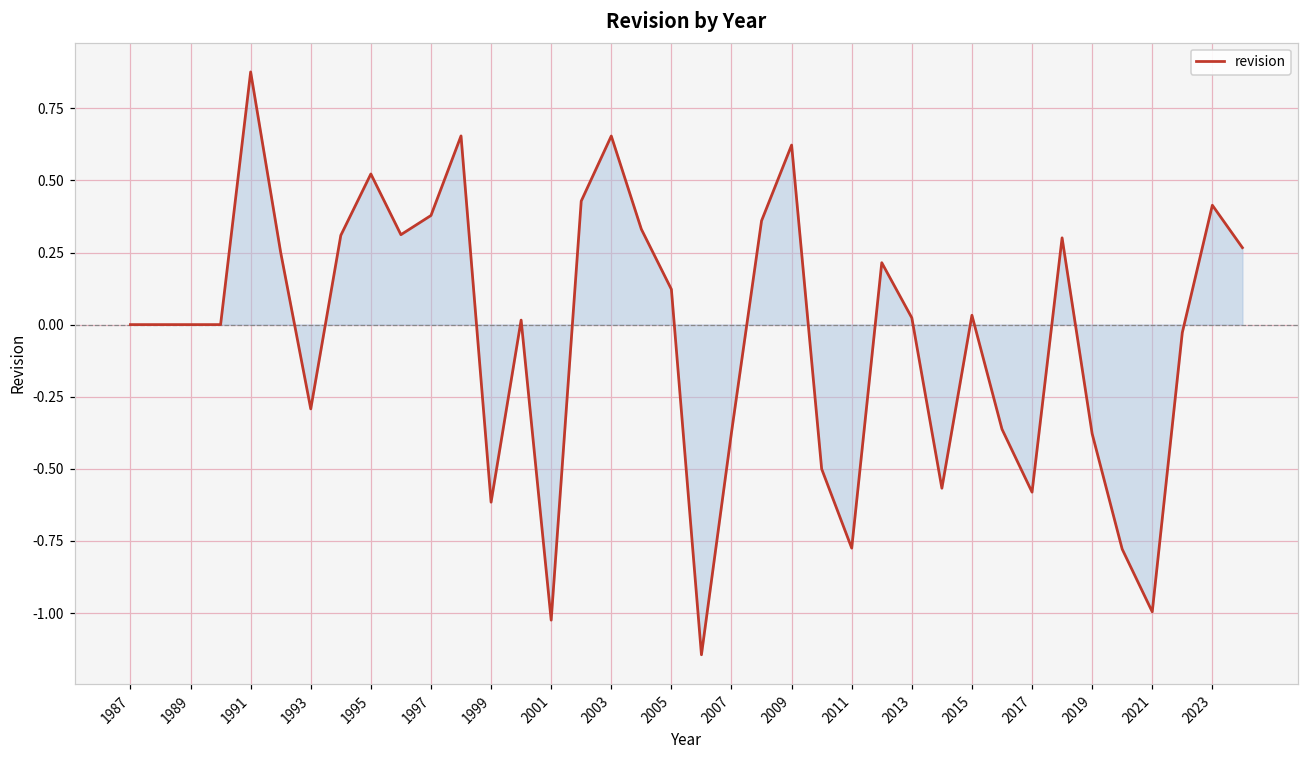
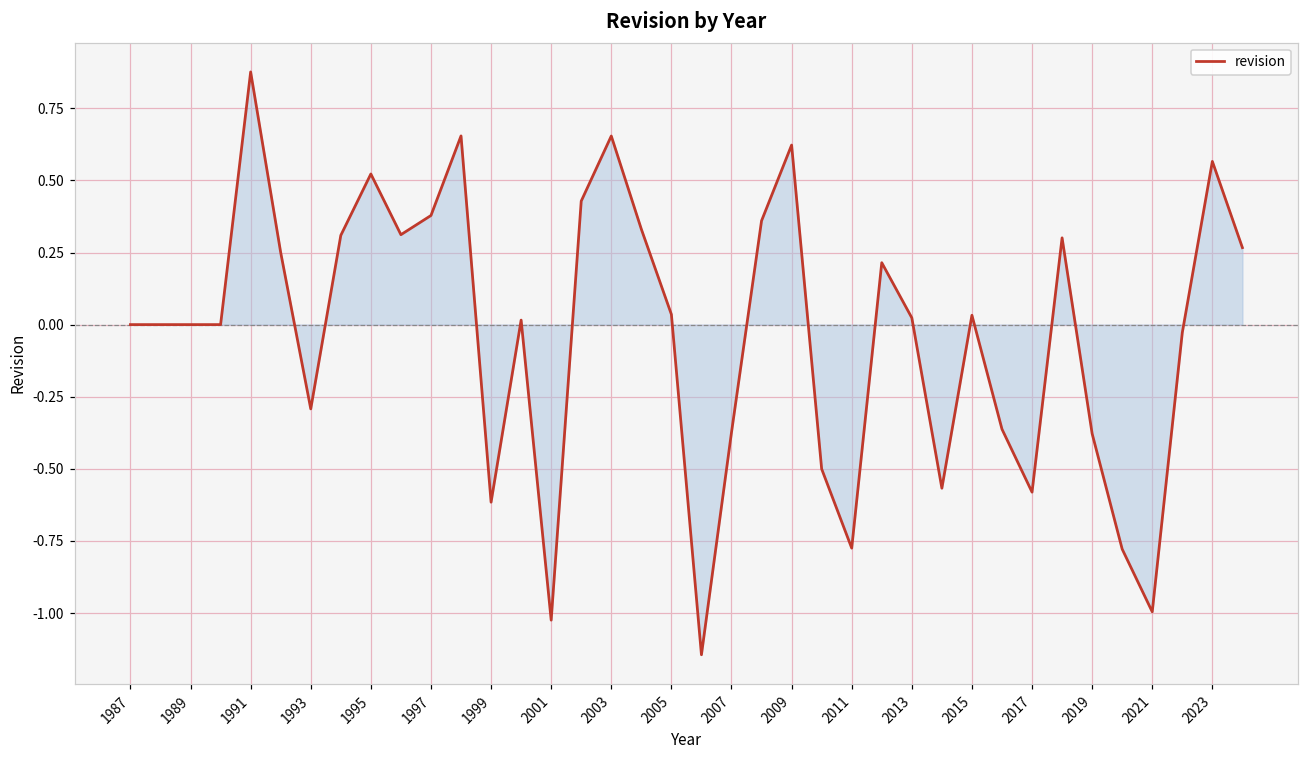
  {
    "revision": {
      "1993": -0.29,
      "1999": -0.62,
      "2001": -1.02,
-     "2005": 0.12,
+     "2005": 0.04,
      "2007": -0.37,
      "2011": -0.78,
      "2017": -0.58,
      "2019": -0.38,
      "2021": -1.00,
-     "2023": 0.41
+     "2023": 0.57
    }
  }
